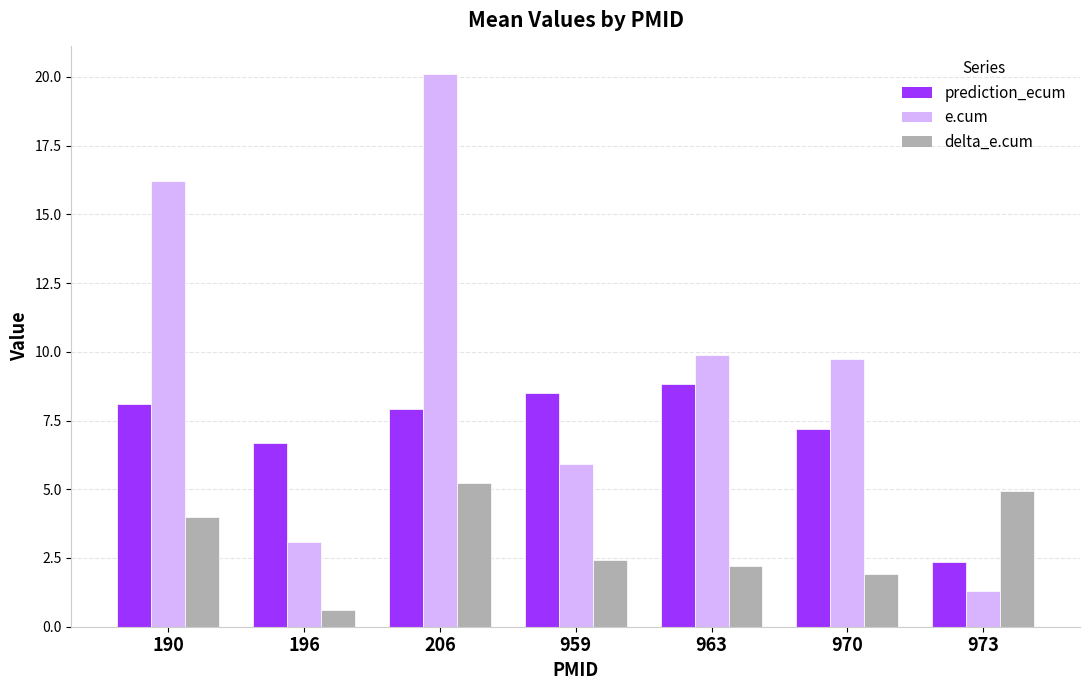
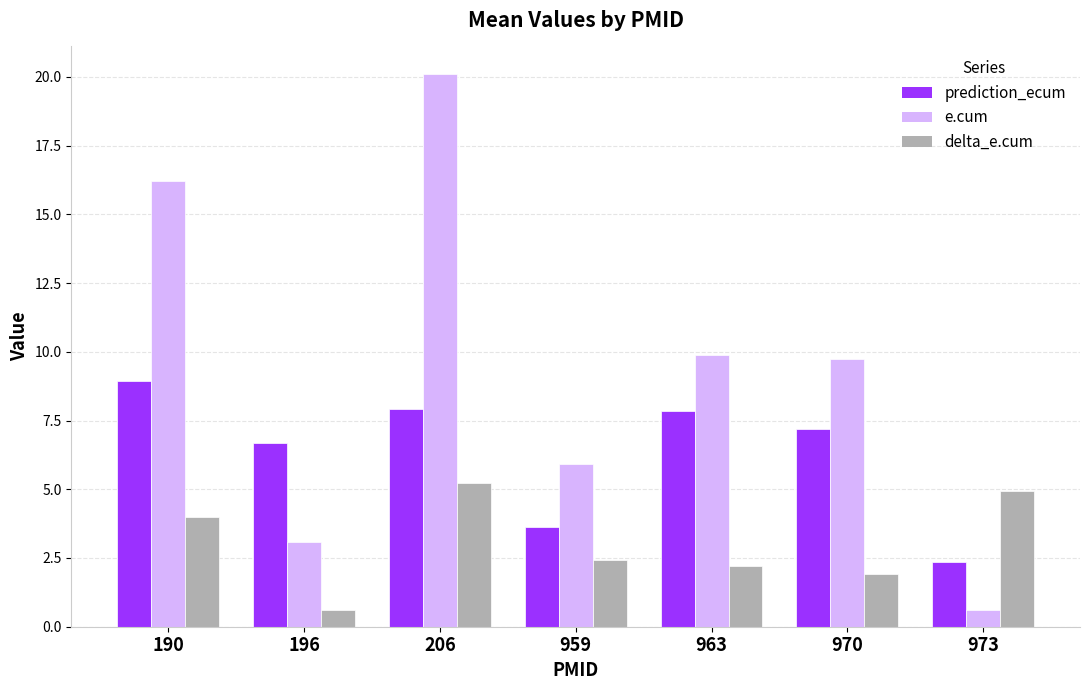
  {
    "prediction_ecum": {
-     "190": 8.1,
+     "190": 8.9,
      "196": 6.7,
      "206": 7.9,
-     "959": 8.5,
-     "963": 8.8,
+     "959": 3.6,
+     "963": 7.9,
      "970": 7.2,
      "973": 2.4
    },
    "e.cum": {
      "190": 16.2,
      "196": 3.1,
      "206": 20.1,
      "959": 5.9,
      "963": 9.9,
      "970": 9.8,
-     "973": 1.3
+     "973": 0.6
    },
    "delta_e.cum": {
      "190": 4.0,
      "196": 0.6,
      "206": 5.2,
      "959": 2.4,
      "963": 2.2,
      "970": 1.9,
      "973": 4.9
    }
  }
